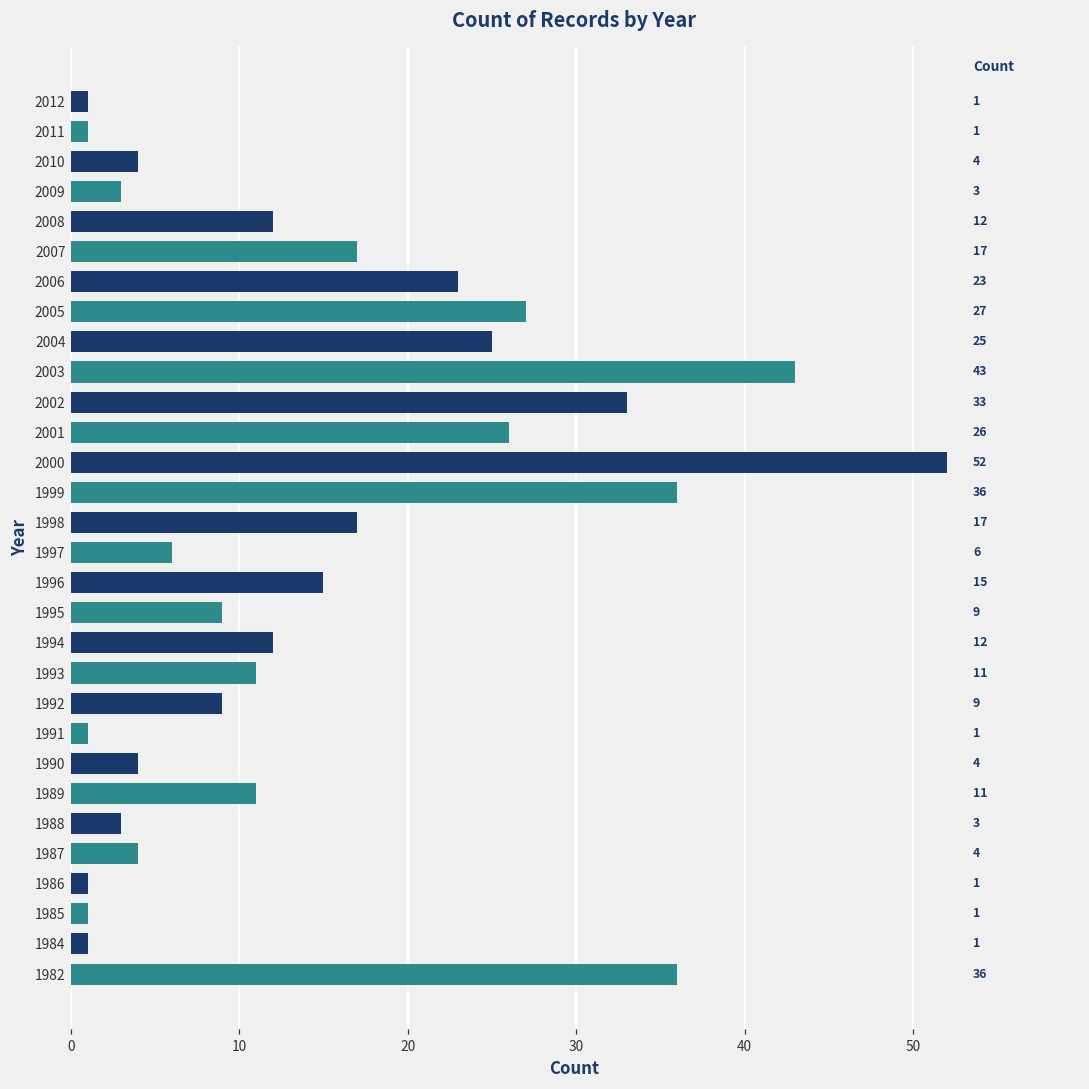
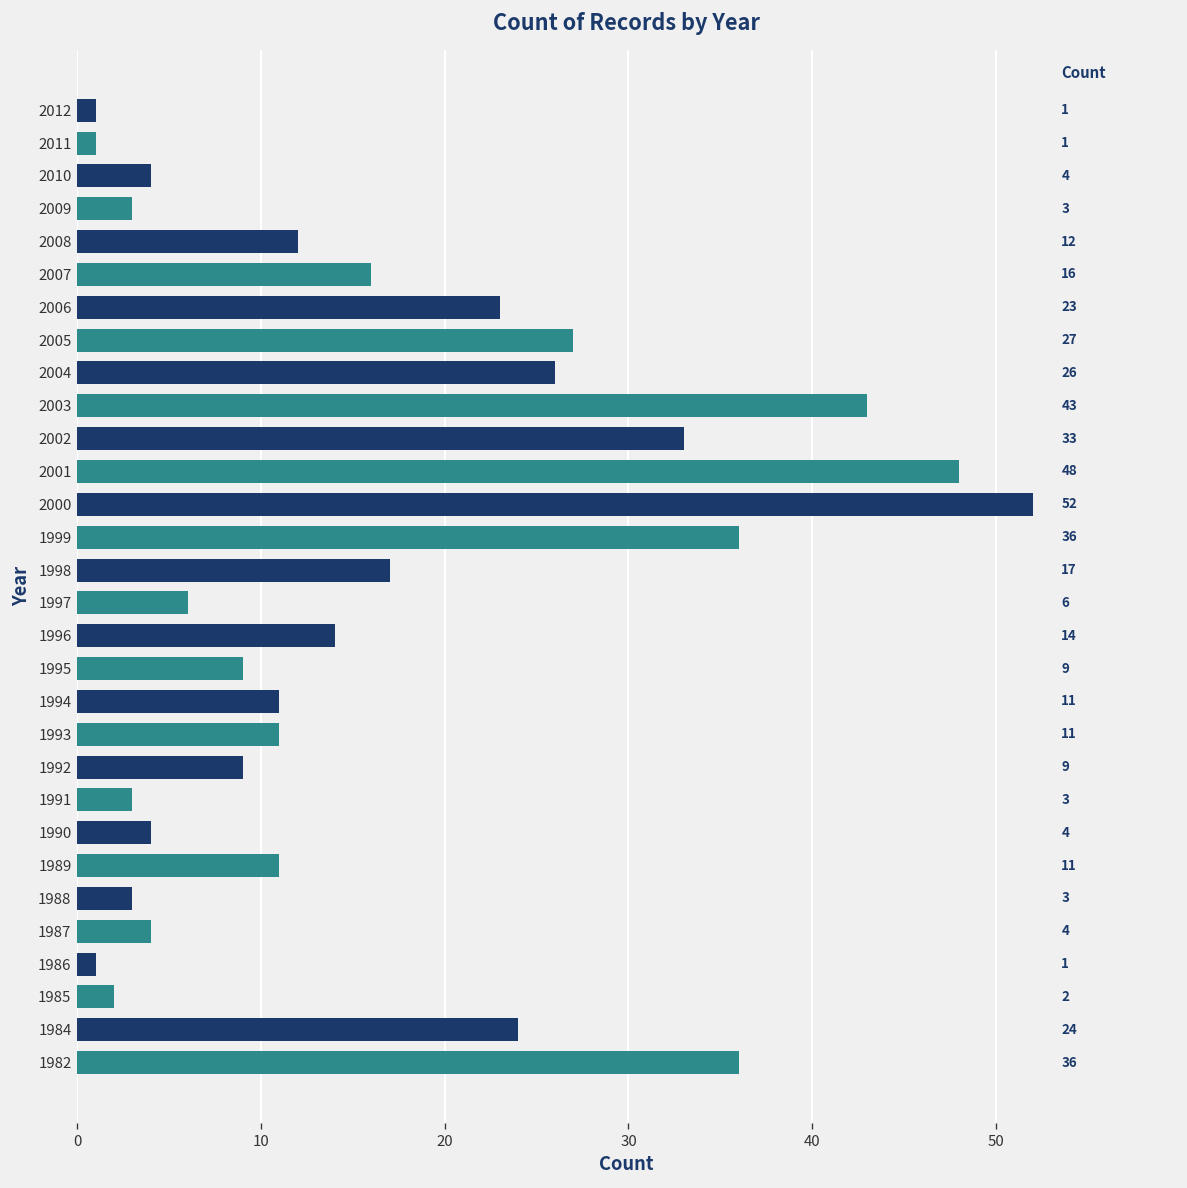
  {
-   "2007": 17,
-   "2004": 25,
-   "2001": 26,
+   "2007": 16,
+   "2004": 26,
+   "2001": 48,
    "2000": 52,
-   "1996": 15,
-   "1994": 12,
-   "1991": 1,
-   "1985": 1,
-   "1984": 1
+   "1996": 14,
+   "1994": 11,
+   "1991": 3,
+   "1985": 2,
+   "1984": 24
  }
